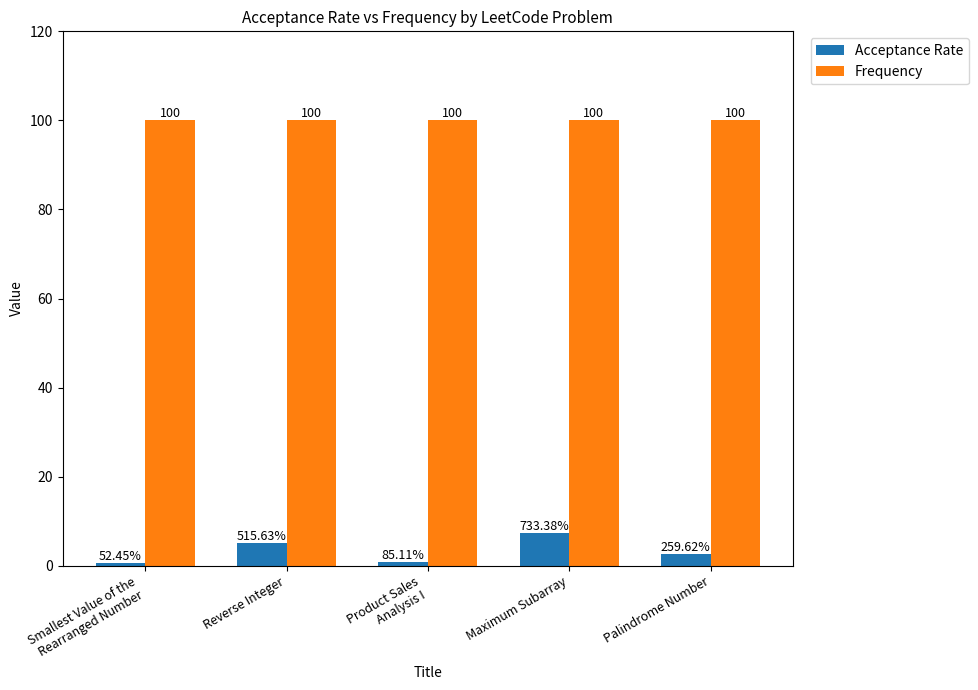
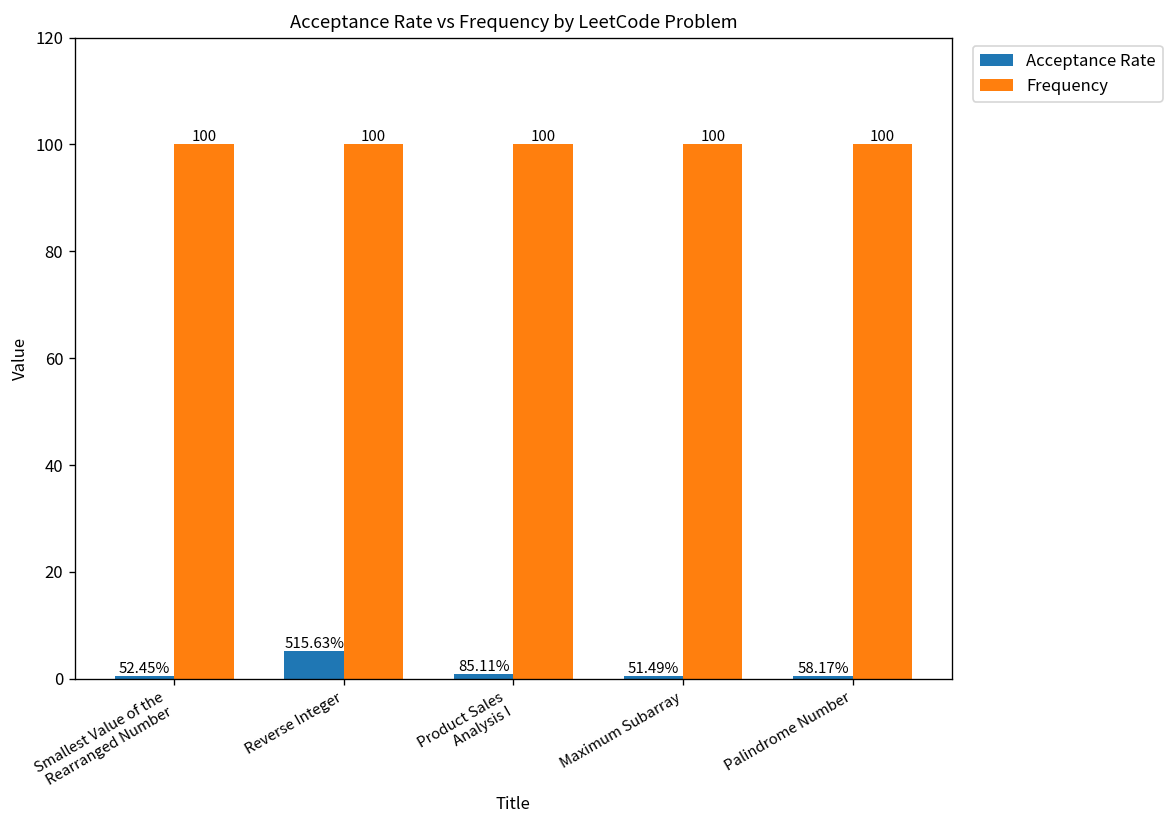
  {
    "Acceptance Rate": {
      "Smallest Value of the Rearranged Number": "52.45%",
      "Reverse Integer": "515.63%",
      "Product Sales Analysis I": "85.11%",
-     "Maximum Subarray": "733.38%",
-     "Palindrome Number": "259.62%"
+     "Maximum Subarray": "51.49%",
+     "Palindrome Number": "58.17%"
    },
    "Frequency": {
      "Smallest Value of the Rearranged Number": "100",
      "Reverse Integer": "100",
      "Product Sales Analysis I": "100",
      "Maximum Subarray": "100",
      "Palindrome Number": "100"
    }
  }
